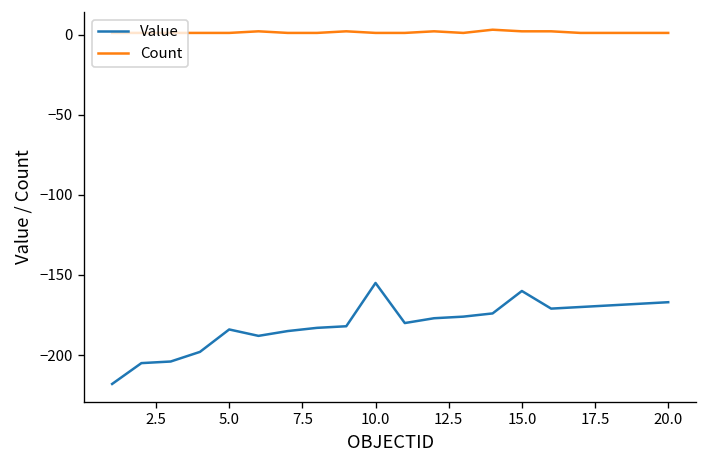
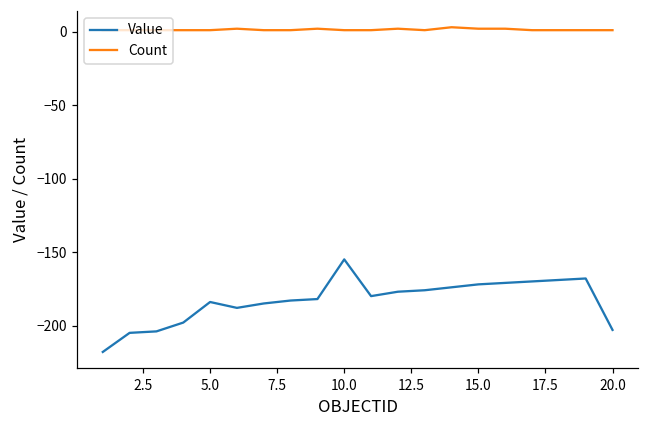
  {
    "Value": {
      "5.0": -184,
      "10.0": -155,
-     "15.0": -160,
-     "20.0": -167
+     "15.0": -172,
+     "20.0": -203
    },
    "Count": {
      "5.0": 1,
      "10.0": 1,
      "15.0": 2,
      "20.0": 1
    }
  }
